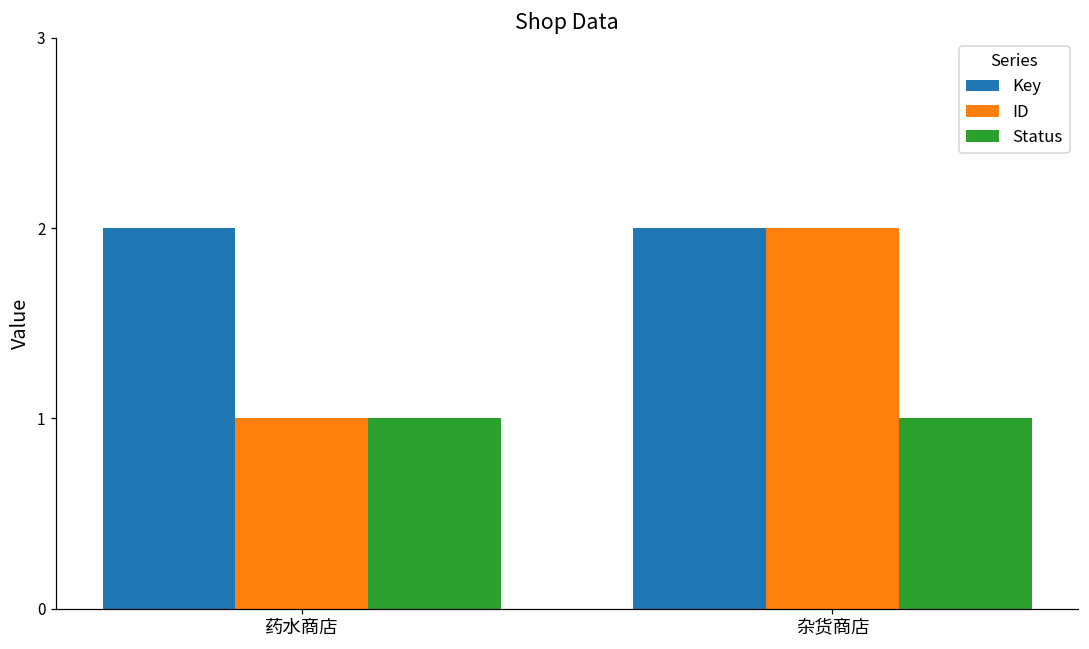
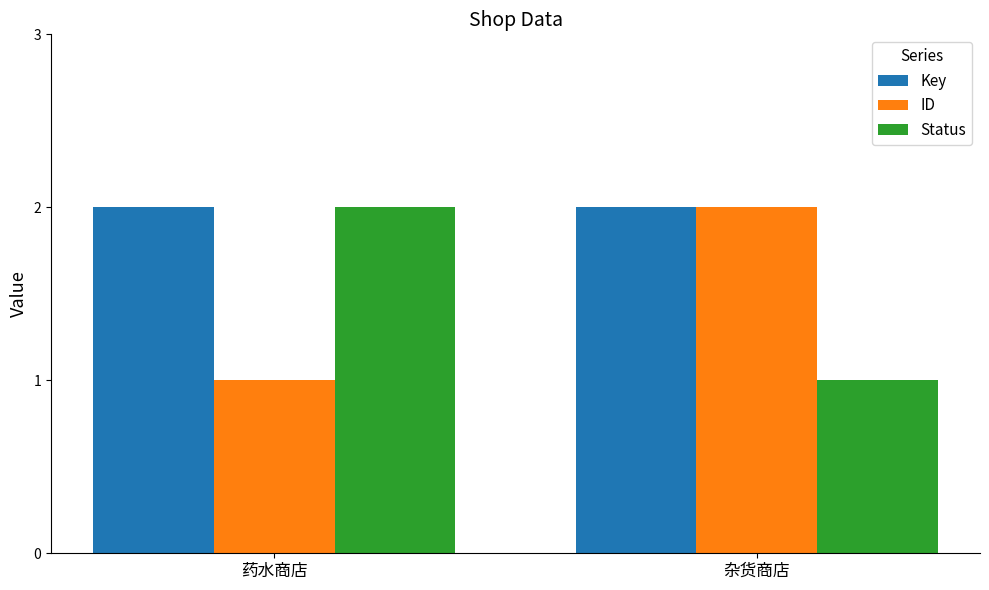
  {
    "Key": {
      "药水商店": 2,
      "杂货商店": 2
    },
    "ID": {
      "药水商店": 1,
      "杂货商店": 2
    },
    "Status": {
-     "药水商店": 1,
+     "药水商店": 2,
      "杂货商店": 1
    }
  }
